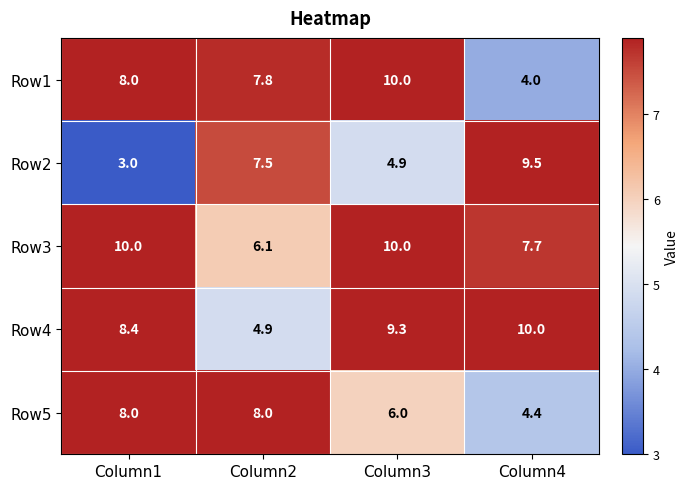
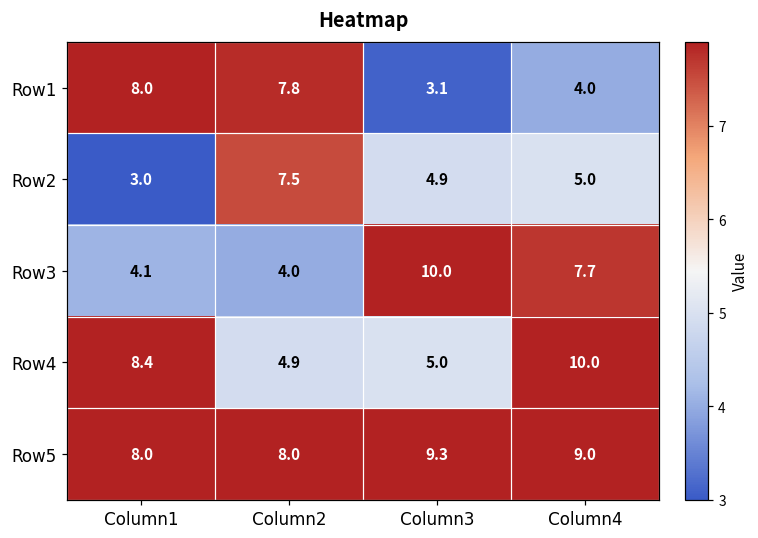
  {
    "Row1": {
      "Column1": 8.0,
      "Column2": 7.8,
-     "Column3": 10.0,
+     "Column3": 3.1,
      "Column4": 4.0
    },
    "Row2": {
      "Column1": 3.0,
      "Column2": 7.5,
      "Column3": 4.9,
-     "Column4": 9.5
+     "Column4": 5.0
    },
    "Row3": {
-     "Column1": 10.0,
-     "Column2": 6.1,
+     "Column1": 4.1,
+     "Column2": 4.0,
      "Column3": 10.0,
      "Column4": 7.7
    },
    "Row4": {
      "Column1": 8.4,
      "Column2": 4.9,
-     "Column3": 9.3,
+     "Column3": 5.0,
      "Column4": 10.0
    },
    "Row5": {
      "Column1": 8.0,
      "Column2": 8.0,
-     "Column3": 6.0,
-     "Column4": 4.4
+     "Column3": 9.3,
+     "Column4": 9.0
    }
  }
